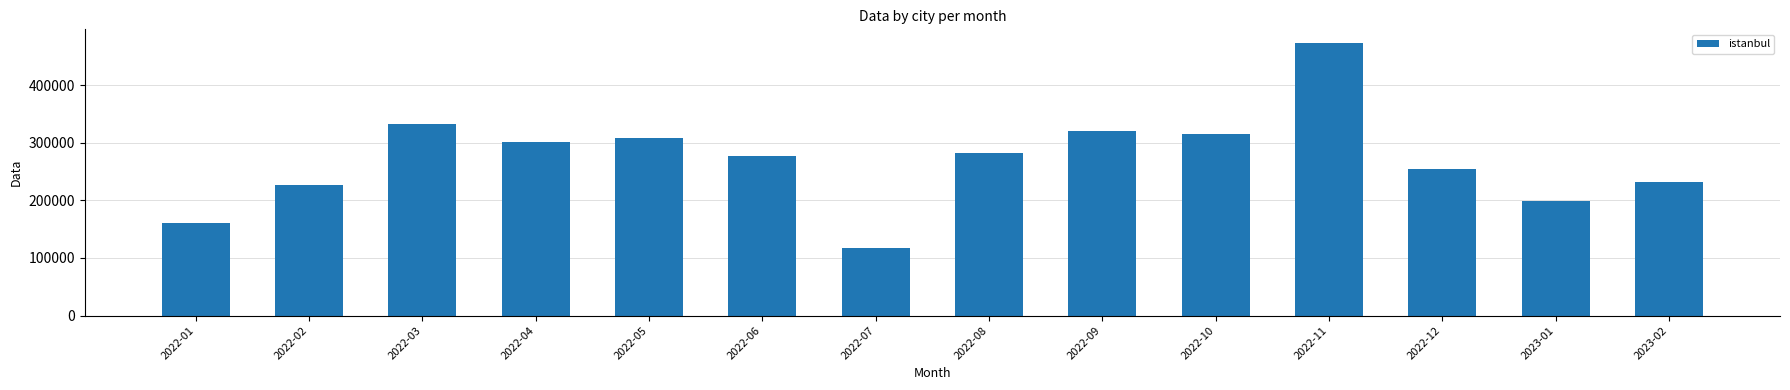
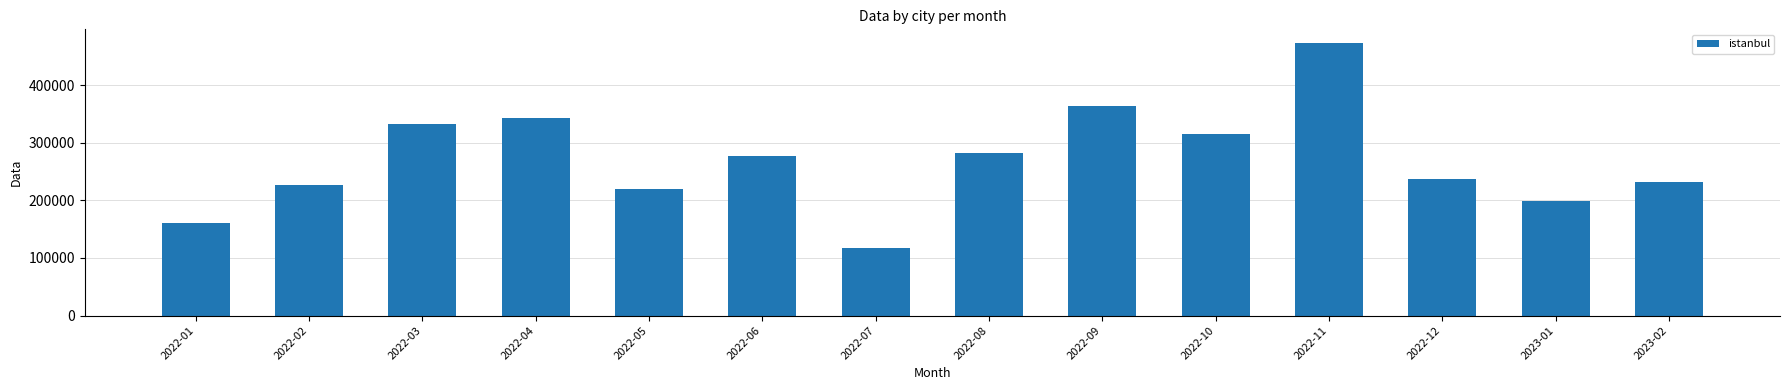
  {
    "2022-01": 160000,
    "2022-02": 230000,
    "2022-03": 330000,
-   "2022-04": 300000,
-   "2022-05": 310000,
+   "2022-04": 340000,
+   "2022-05": 220000,
    "2022-06": 280000,
    "2022-07": 120000,
    "2022-08": 280000,
-   "2022-09": 320000,
+   "2022-09": 360000,
    "2022-10": 320000,
    "2022-11": 470000,
-   "2022-12": 250000,
+   "2022-12": 240000,
    "2023-01": 200000,
    "2023-02": 230000
  }
